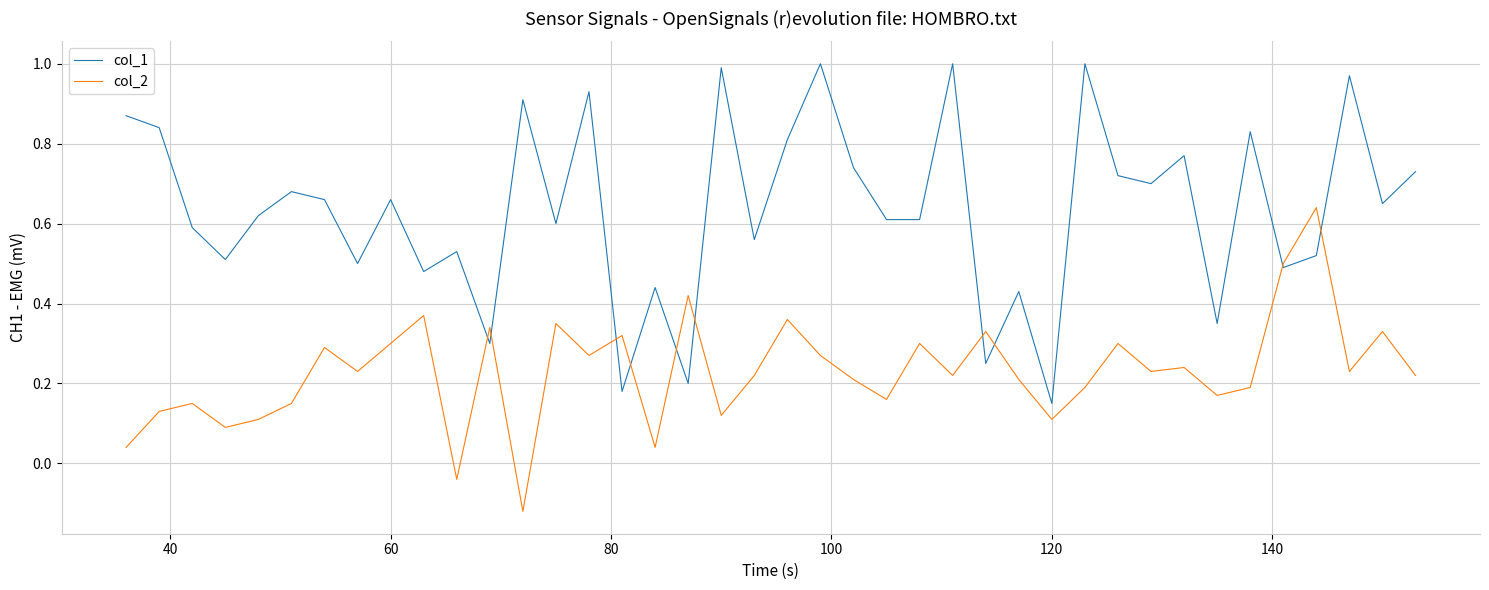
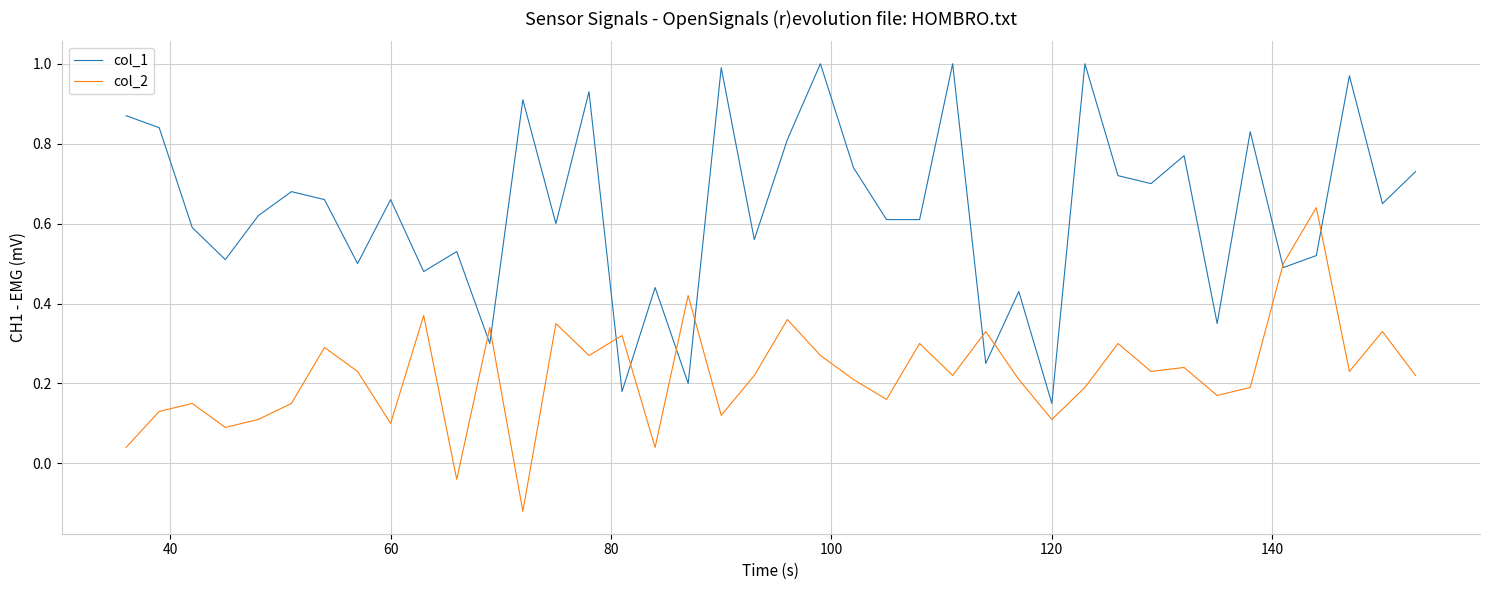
  {
    "col_1": {
      "60": 0.66,
      "120": 0.15
    },
    "col_2": {
-     "60": 0.3,
+     "60": 0.1,
      "120": 0.11
    }
  }
